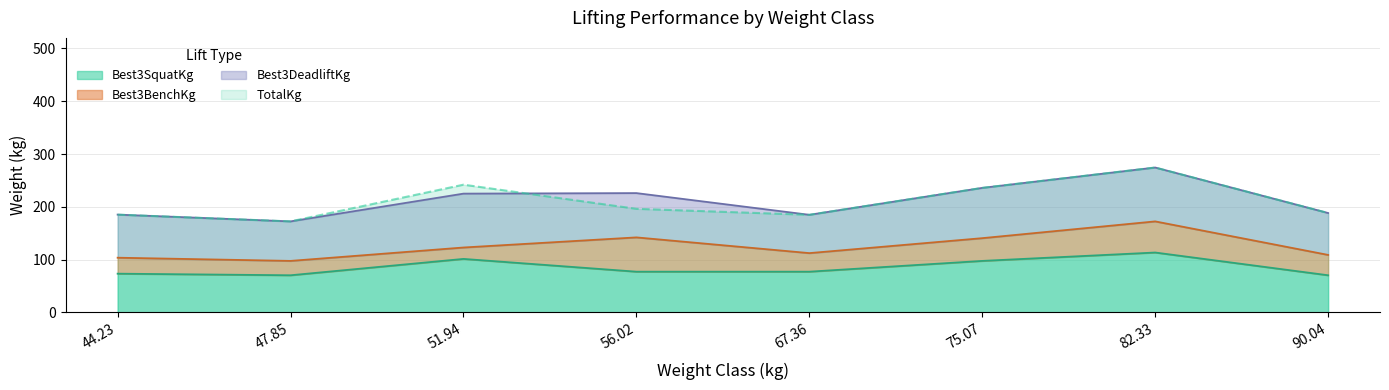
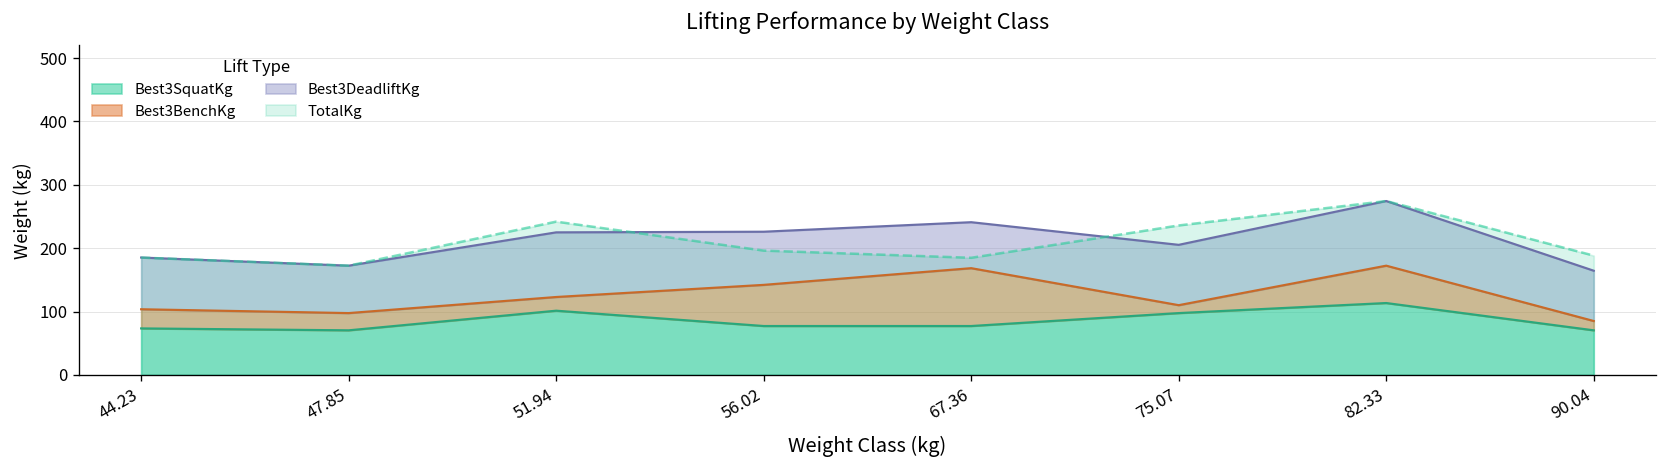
  {
    "Best3BenchKg": {
      "44.23": 30,
      "47.85": 30,
      "51.94": 20,
      "56.02": 60,
-     "67.36": 40,
-     "75.07": 40,
+     "67.36": 90,
+     "75.07": 10,
      "82.33": 60,
-     "90.04": 40
+     "90.04": 10
    },
    "Best3DeadliftKg": {
      "51.94": 100,
      "56.02": 80
    }
  }
